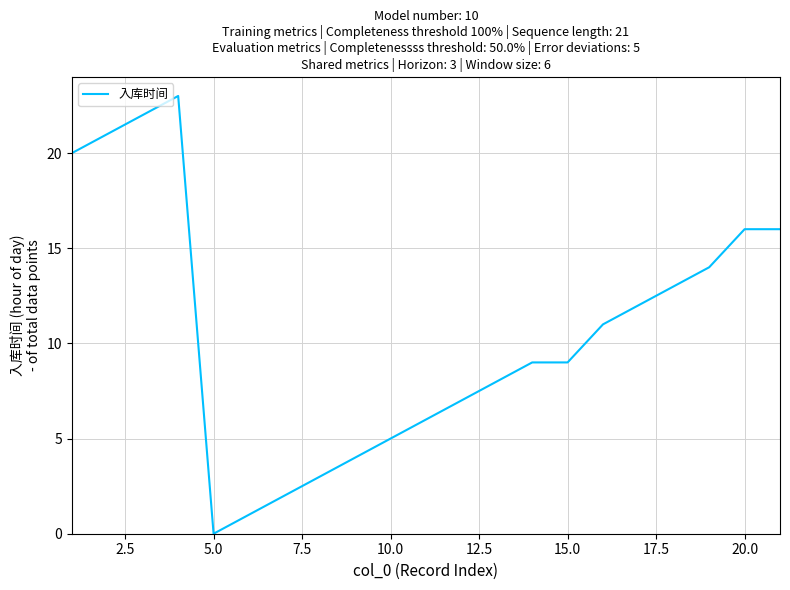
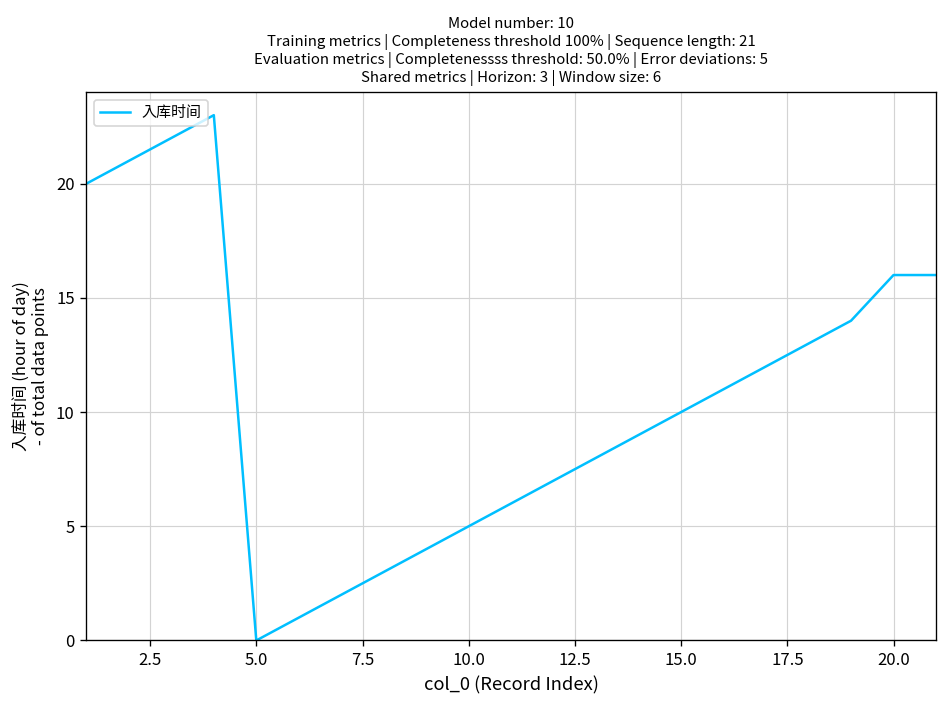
  {
    "5.0": 0,
    "10.0": 5,
-   "15.0": 9,
+   "15.0": 10,
    "20.0": 16
  }
